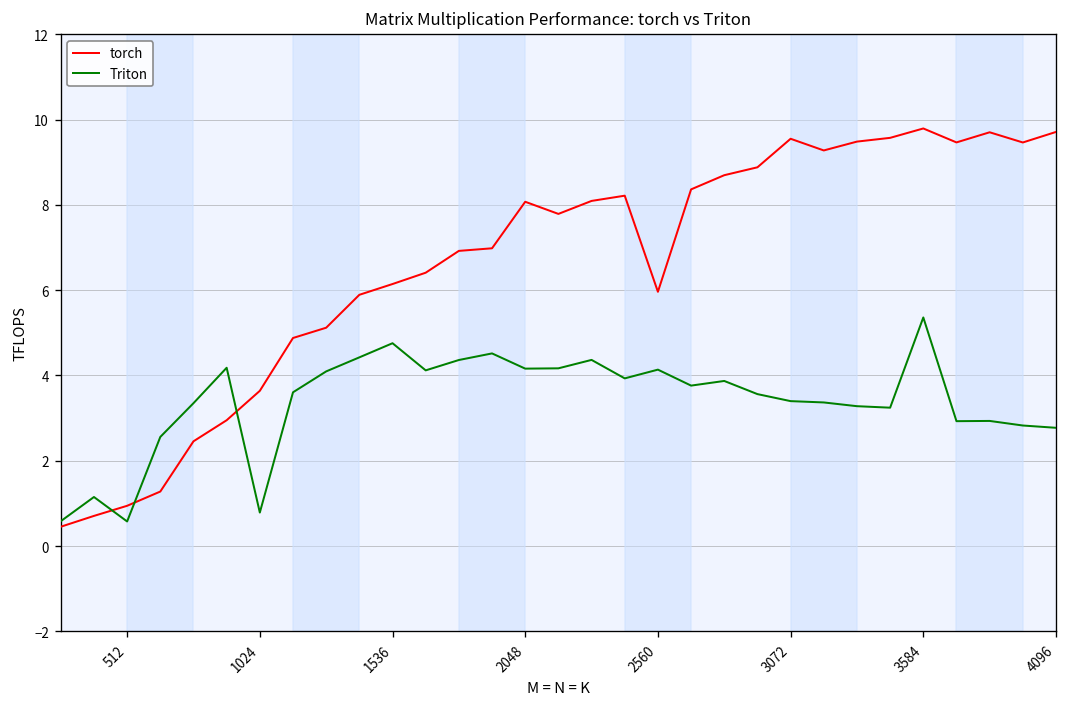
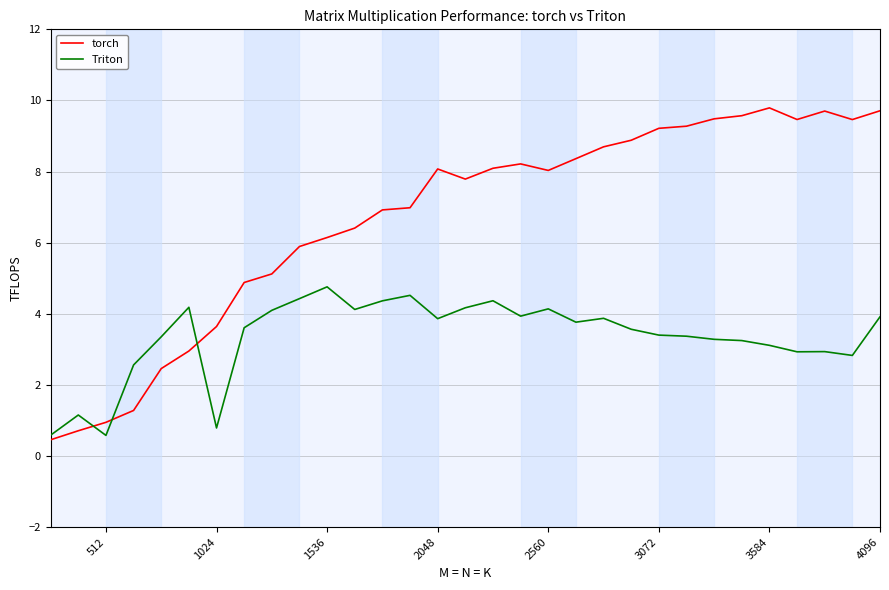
  {
    "torch": {
      "512": 0.9,
      "1024": 3.6,
      "1536": 6.1,
      "2048": 8.1,
-     "2560": 6.0,
-     "3072": 9.5,
+     "2560": 8.0,
+     "3072": 9.2,
      "3584": 9.8,
      "4096": 9.7
    },
    "Triton": {
      "512": 0.6,
      "1024": 0.8,
      "1536": 4.8,
-     "2048": 4.2,
+     "2048": 3.9,
      "2560": 4.1,
      "3072": 3.4,
-     "3584": 5.4,
-     "4096": 2.8
+     "3584": 3.1,
+     "4096": 3.9
    }
  }
